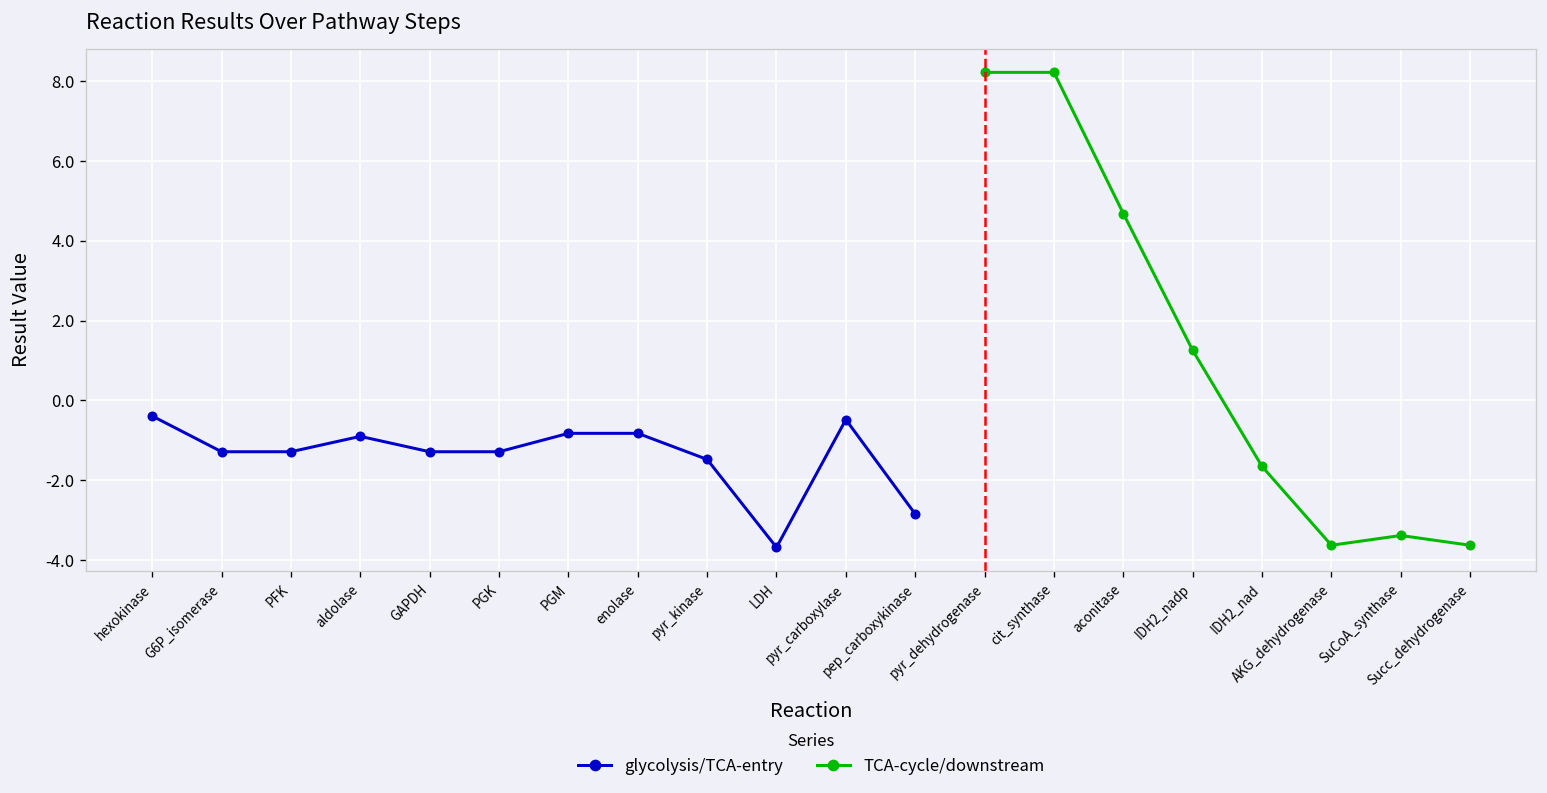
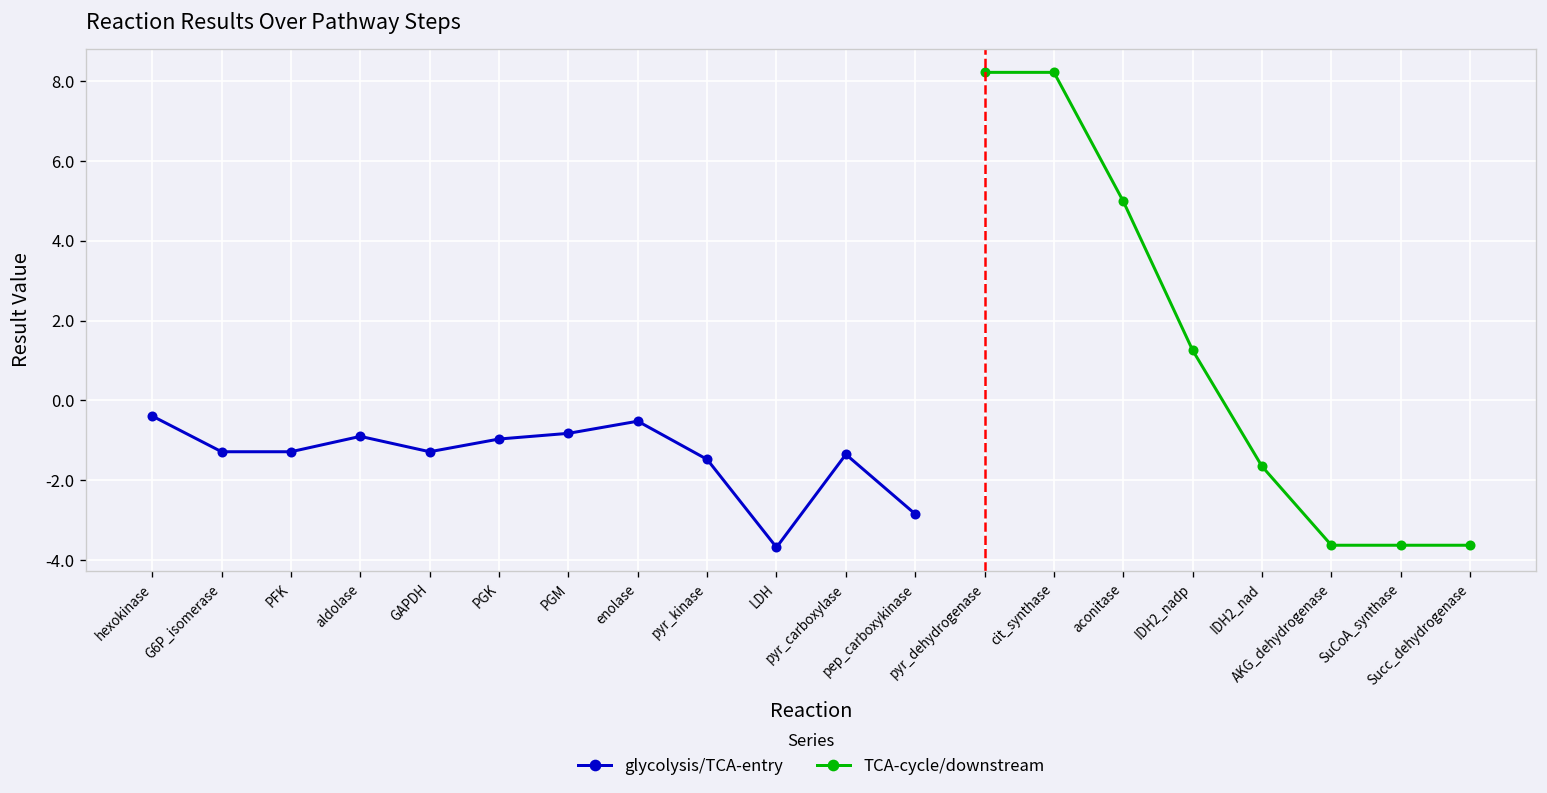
  {
    "glycolysis/TCA-entry": {
      "hexokinase": -0.4,
      "G6P_isomerase": -1.3,
      "PFK": -1.3,
      "aldolase": -0.9,
      "GAPDH": -1.3,
-     "PGK": -1.3,
+     "PGK": -1.0,
      "PGM": -0.8,
-     "enolase": -0.8,
+     "enolase": -0.5,
      "pyr_kinase": -1.5,
      "LDH": -3.7,
-     "pyr_carboxylase": -0.5,
+     "pyr_carboxylase": -1.4,
      "pep_carboxykinase": -2.8
    },
    "TCA-cycle/downstream": {
      "pyr_dehydrogenase": 8.2,
      "cit_synthase": 8.2,
-     "aconitase": 4.7,
+     "aconitase": 5.0,
      "IDH2_nadp": 1.3,
      "IDH2_nad": -1.7,
      "AKG_dehydrogenase": -3.6,
-     "SuCoA_synthase": -3.4,
+     "SuCoA_synthase": -3.6,
      "Succ_dehydrogenase": -3.6
    }
  }
